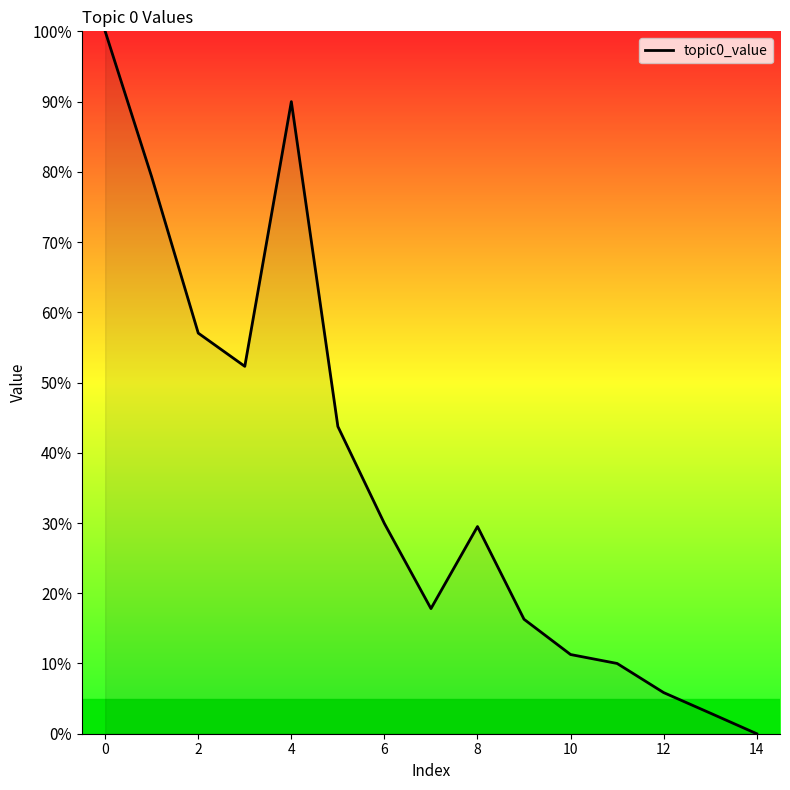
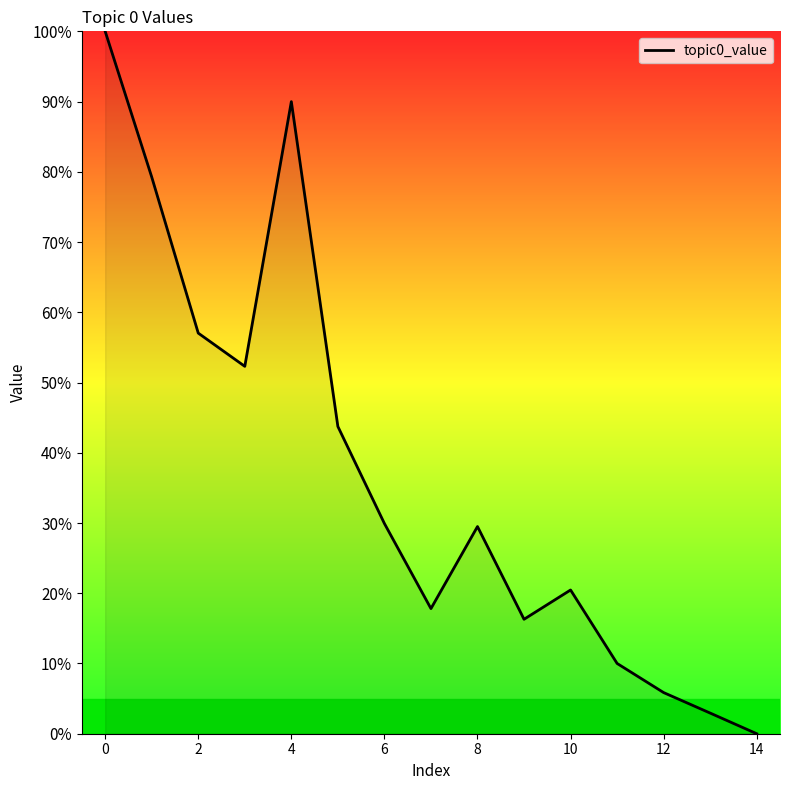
  {
    "0": "100%",
    "2": "57%",
    "4": "90%",
    "6": "30%",
    "8": "29%",
-   "10": "11%",
+   "10": "20%",
    "12": "6%"
  }
